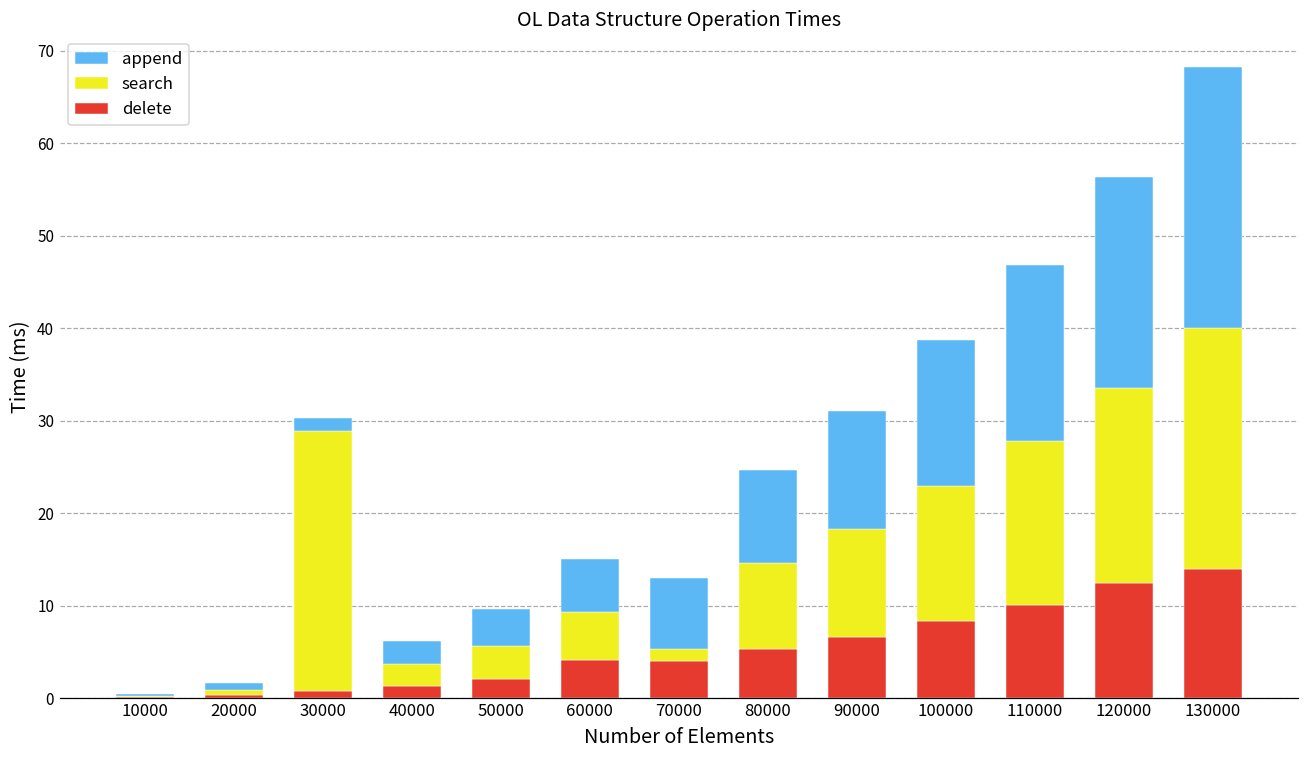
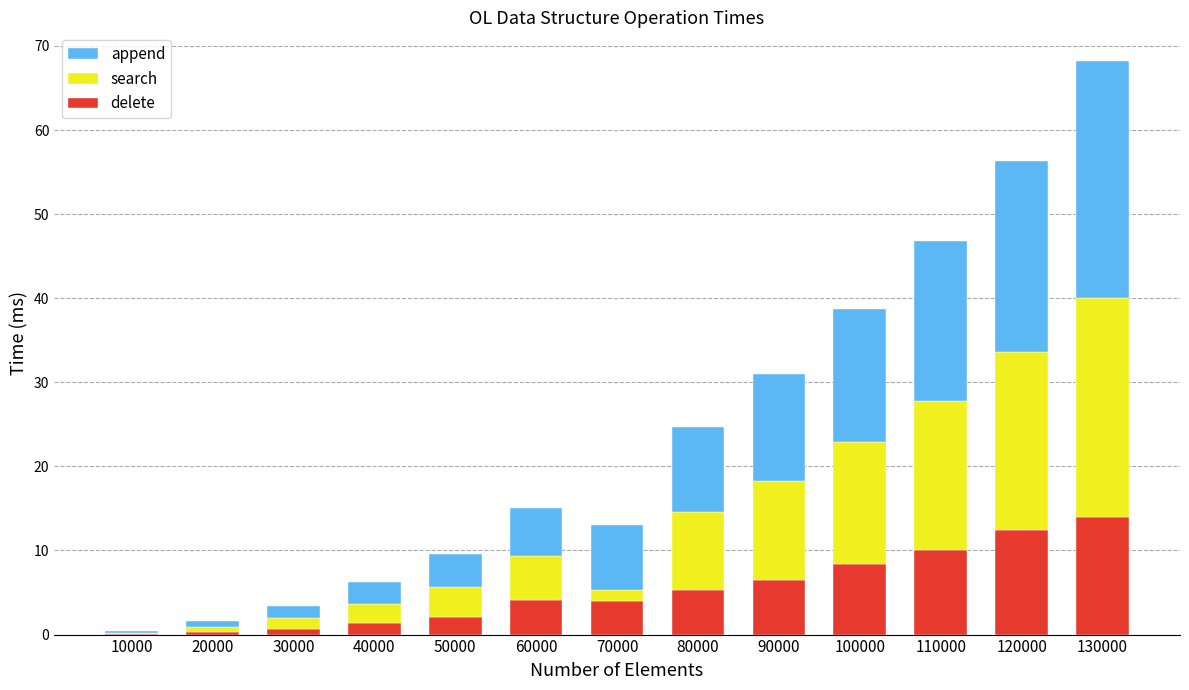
  {
    "delete": {
      "20000": 0,
      "30000": 1,
      "40000": 1,
      "50000": 2,
      "60000": 4,
      "70000": 4,
      "80000": 5,
      "90000": 7,
      "100000": 8,
      "110000": 10,
      "120000": 12,
      "130000": 14
    },
    "search": {
      "20000": 1,
-     "30000": 28,
+     "30000": 1,
      "40000": 2,
      "50000": 4,
      "60000": 5,
      "70000": 1,
      "80000": 9,
      "90000": 12,
      "100000": 15,
      "110000": 18,
      "120000": 21,
      "130000": 26
    },
    "append": {
      "20000": 1,
      "30000": 1,
      "40000": 3,
      "50000": 4,
      "60000": 6,
      "70000": 8,
      "80000": 10,
      "90000": 13,
      "100000": 16,
      "110000": 19,
      "120000": 23,
      "130000": 28
    }
  }
